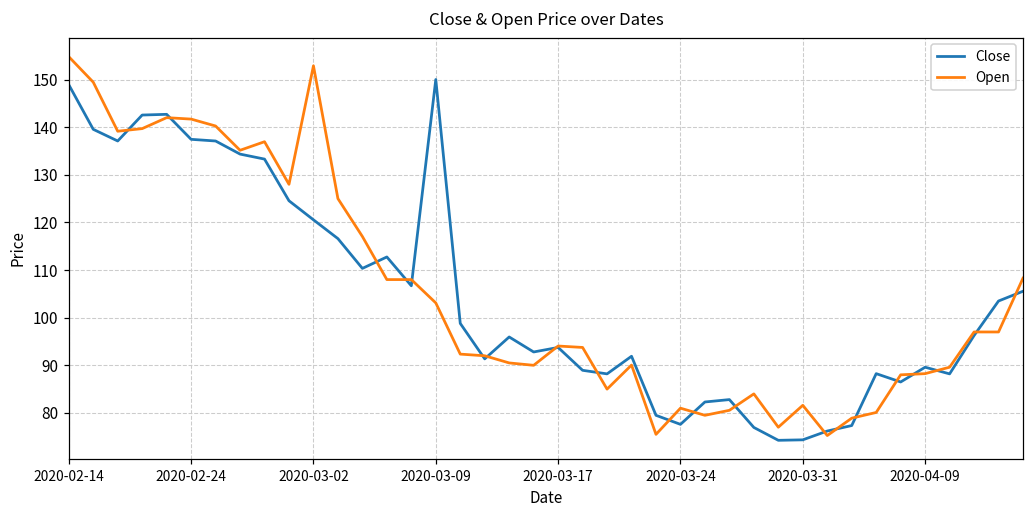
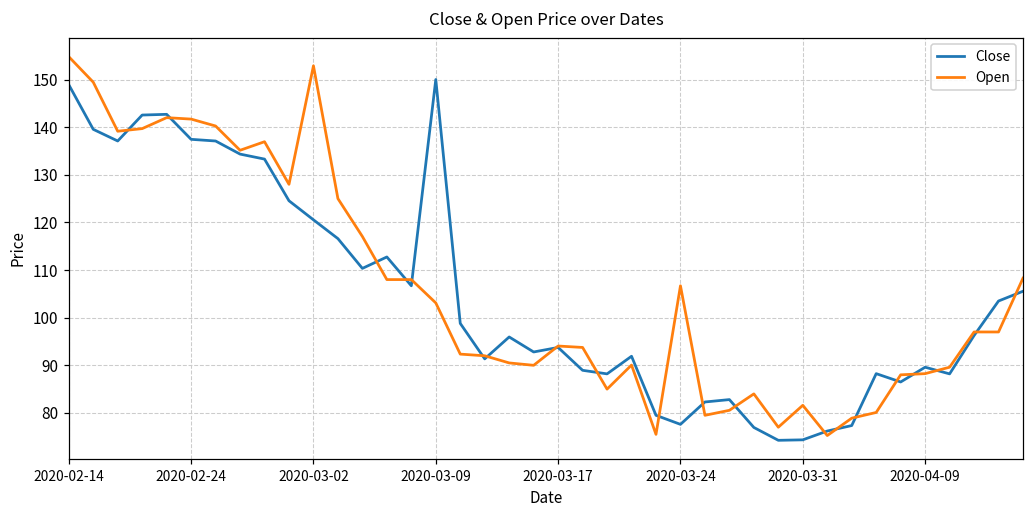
  {
    "Close": {
      "2020-02-14": 149,
      "2020-02-24": 137,
      "2020-03-02": 121,
      "2020-03-09": 150,
      "2020-03-24": 78,
      "2020-03-31": 74,
      "2020-04-09": 90
    },
    "Open": {
      "2020-02-14": 155,
      "2020-02-24": 142,
      "2020-03-02": 153,
      "2020-03-09": 103,
-     "2020-03-24": 81,
+     "2020-03-24": 107,
      "2020-03-31": 82,
      "2020-04-09": 88
    }
  }
